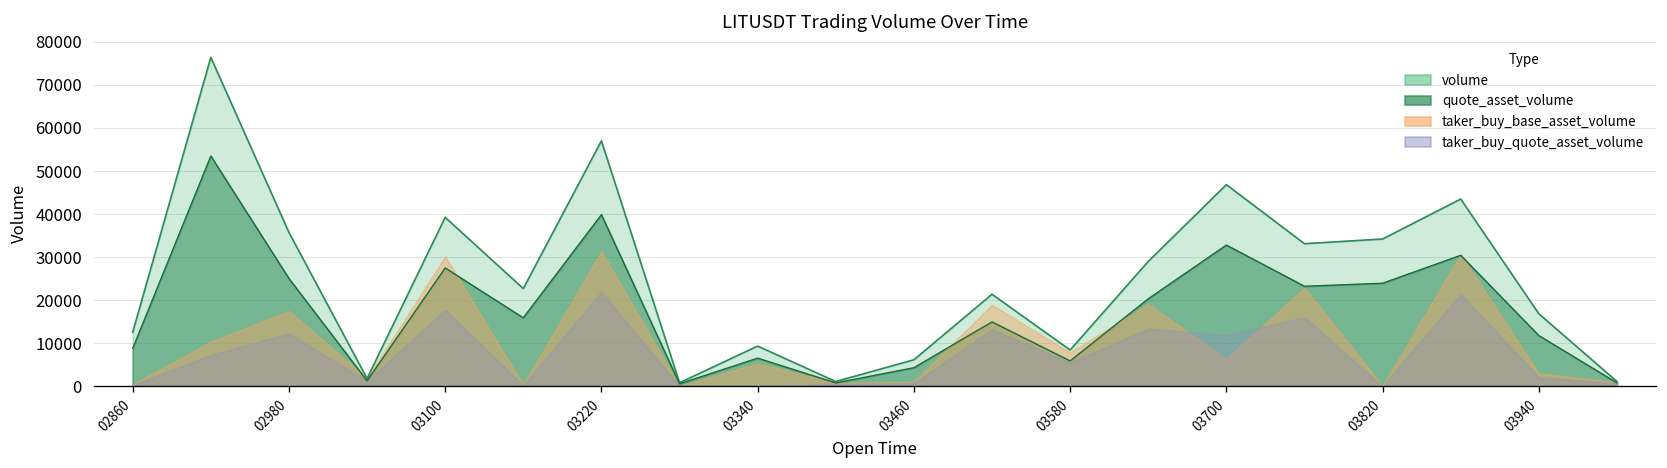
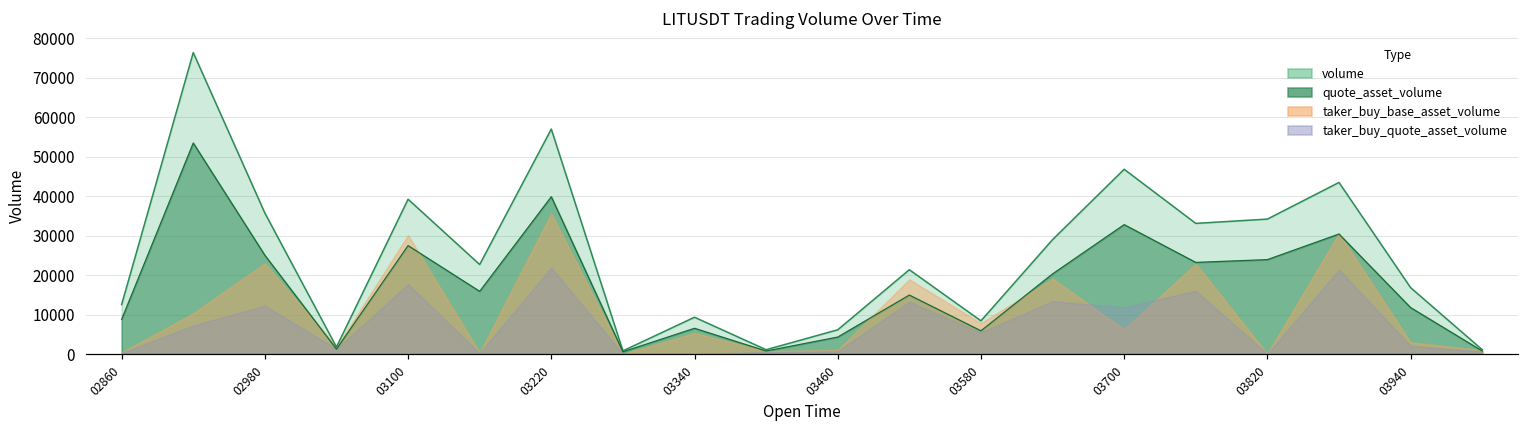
  {
    "taker_buy_base_asset_volume": {
-     "02980": 17000,
+     "02980": 23000,
      "03100": 30000,
-     "03220": 31000,
+     "03220": 36000,
      "03340": 5000,
      "03700": 6000,
      "03940": 3000
    }
  }
